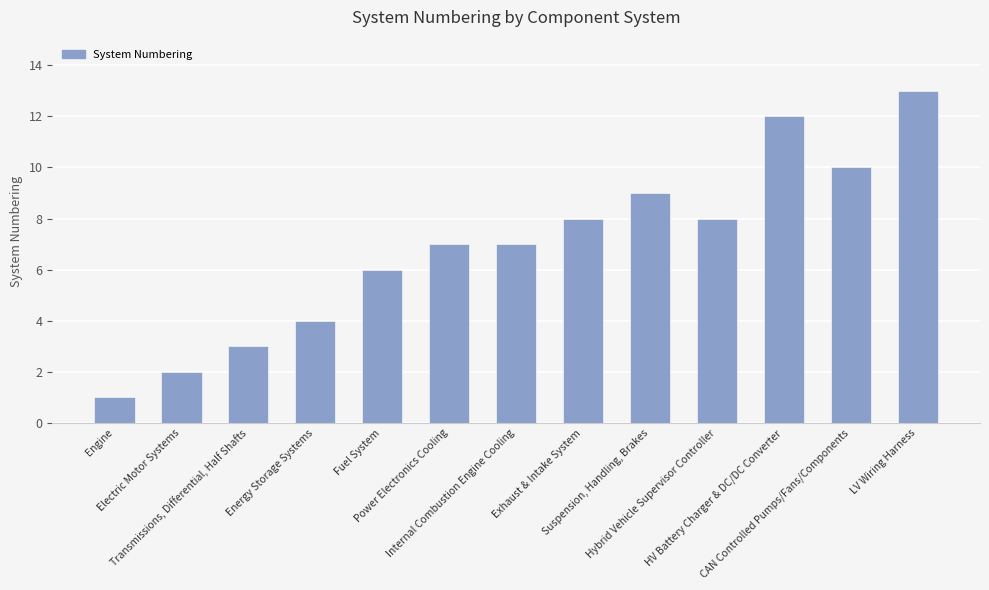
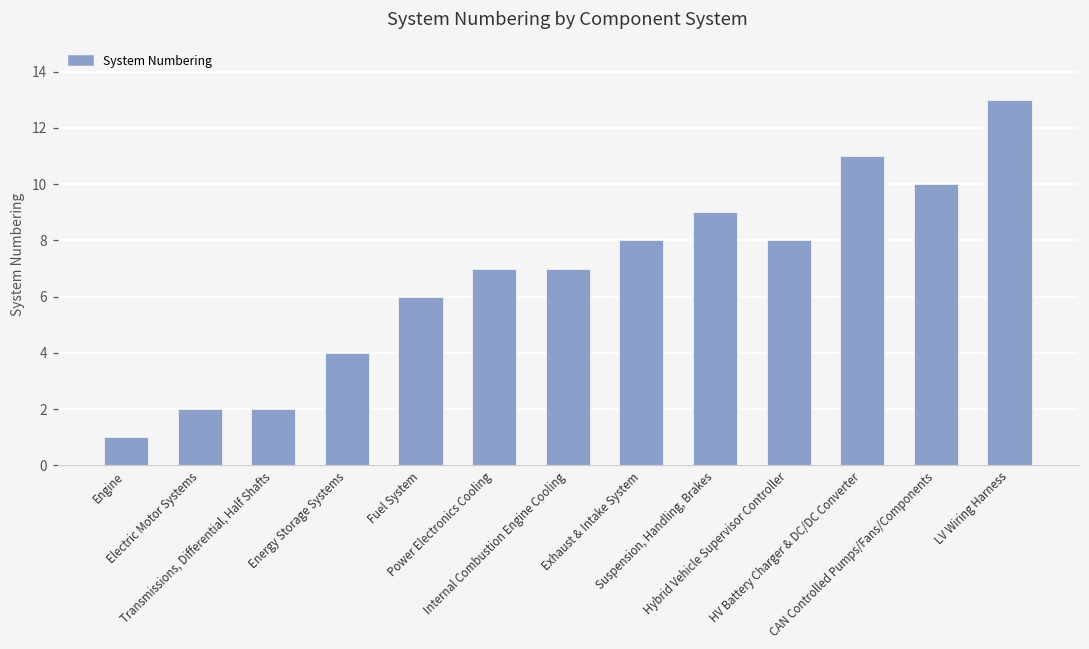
  {
    "Engine": 1,
    "Electric Motor Systems": 2,
-   "Transmissions, Differential, Half Shafts": 3,
+   "Transmissions, Differential, Half Shafts": 2,
    "Energy Storage Systems": 4,
    "Fuel System": 6,
    "Power Electronics Cooling": 7,
    "Internal Combustion Engine Cooling": 7,
    "Exhaust & Intake System": 8,
    "Suspension, Handling, Brakes": 9,
    "Hybrid Vehicle Supervisor Controller": 8,
-   "HV Battery Charger & DC/DC Converter": 12,
+   "HV Battery Charger & DC/DC Converter": 11,
    "CAN Controlled Pumps/Fans/Components": 10,
    "LV Wiring Harness": 13
  }
